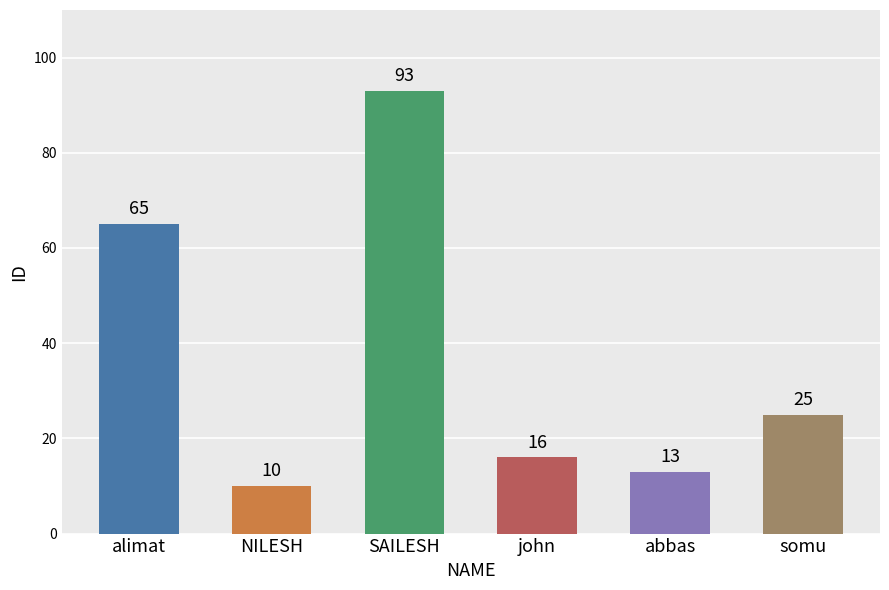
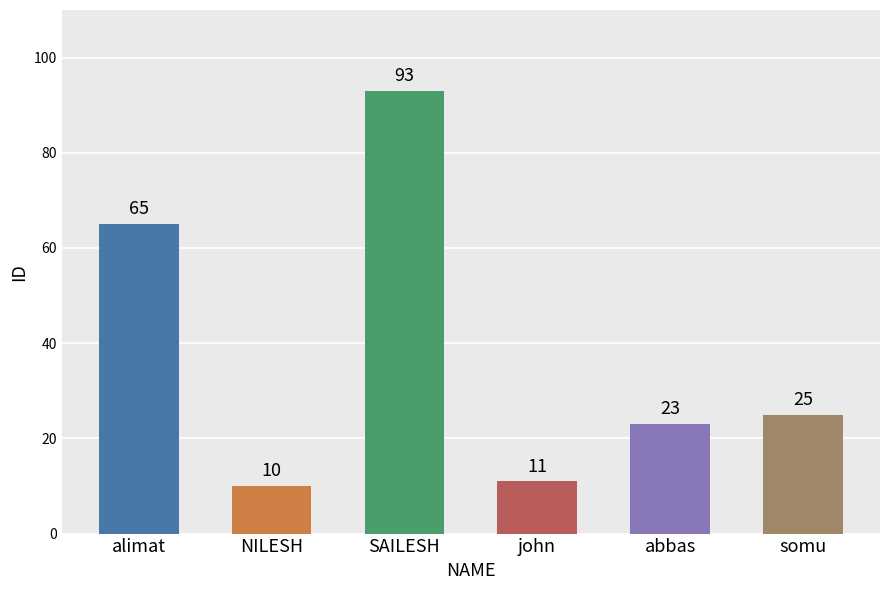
  {
    "alimat": 65,
    "NILESH": 10,
    "SAILESH": 93,
-   "john": 16,
-   "abbas": 13,
+   "john": 11,
+   "abbas": 23,
    "somu": 25
  }
